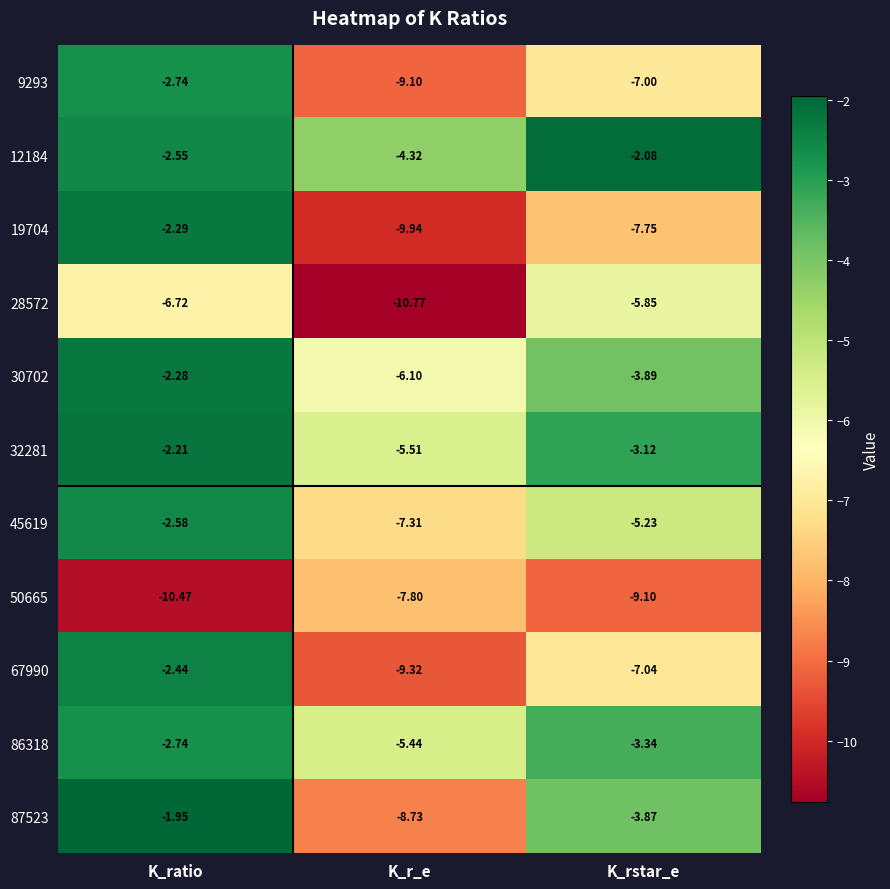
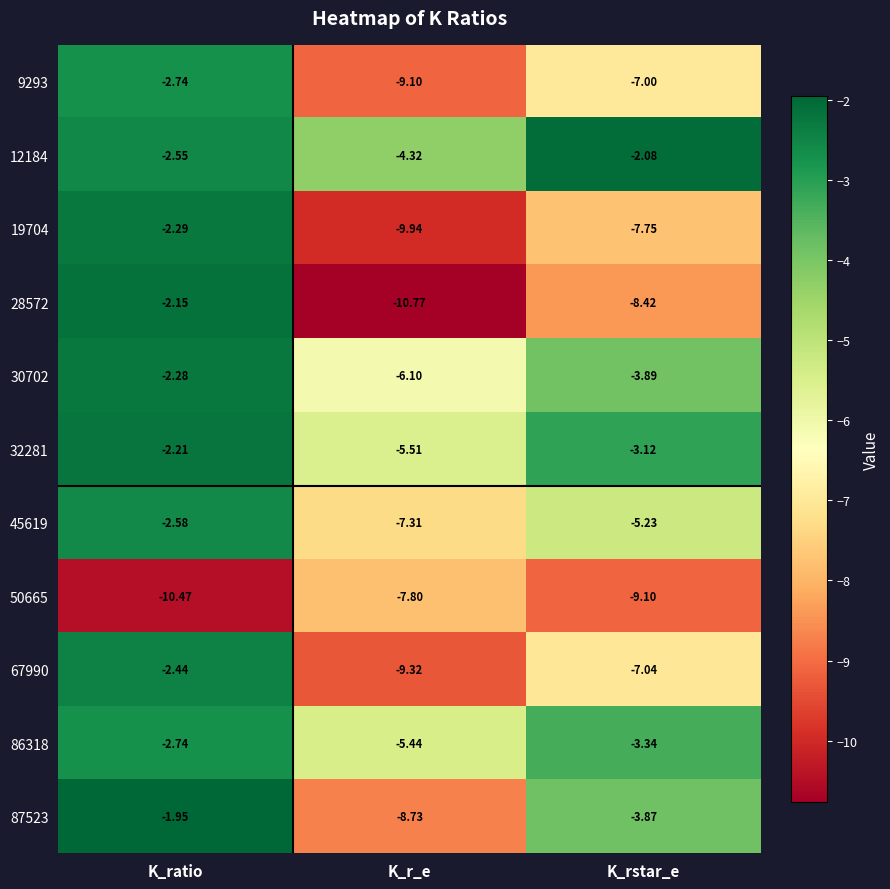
  {
    "9293": {
      "K_ratio": -2.74,
      "K_r_e": -9.10,
      "K_rstar_e": -7.00
    },
    "12184": {
      "K_ratio": -2.55,
      "K_r_e": -4.32,
      "K_rstar_e": -2.08
    },
    "19704": {
      "K_ratio": -2.29,
      "K_r_e": -9.94,
      "K_rstar_e": -7.75
    },
    "28572": {
-     "K_ratio": -6.72,
+     "K_ratio": -2.15,
      "K_r_e": -10.77,
-     "K_rstar_e": -5.85
+     "K_rstar_e": -8.42
    },
    "30702": {
      "K_ratio": -2.28,
      "K_r_e": -6.10,
      "K_rstar_e": -3.89
    },
    "32281": {
      "K_ratio": -2.21,
      "K_r_e": -5.51,
      "K_rstar_e": -3.12
    },
    "45619": {
      "K_ratio": -2.58,
      "K_r_e": -7.31,
      "K_rstar_e": -5.23
    },
    "50665": {
      "K_ratio": -10.47,
      "K_r_e": -7.80,
      "K_rstar_e": -9.10
    },
    "67990": {
      "K_ratio": -2.44,
      "K_r_e": -9.32,
      "K_rstar_e": -7.04
    },
    "86318": {
      "K_ratio": -2.74,
      "K_r_e": -5.44,
      "K_rstar_e": -3.34
    },
    "87523": {
      "K_ratio": -1.95,
      "K_r_e": -8.73,
      "K_rstar_e": -3.87
    }
  }
